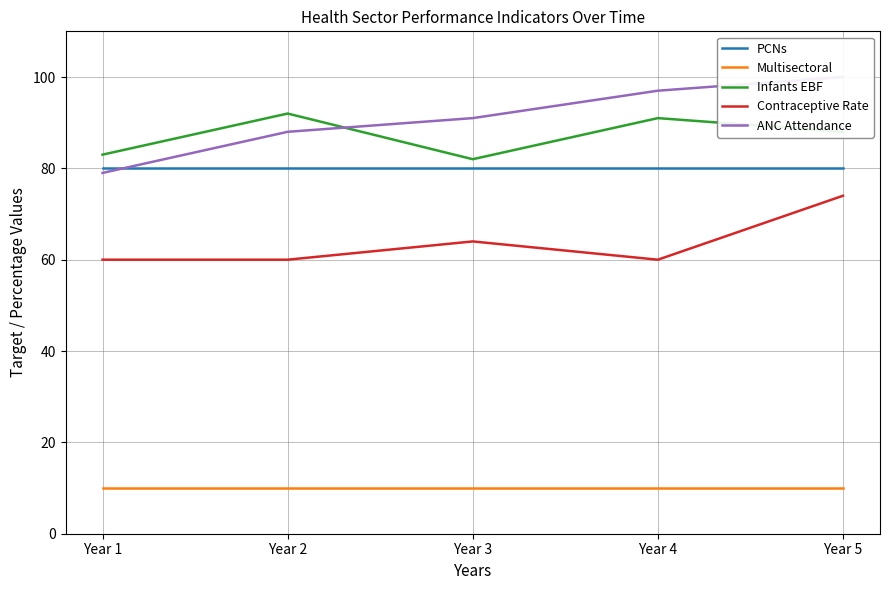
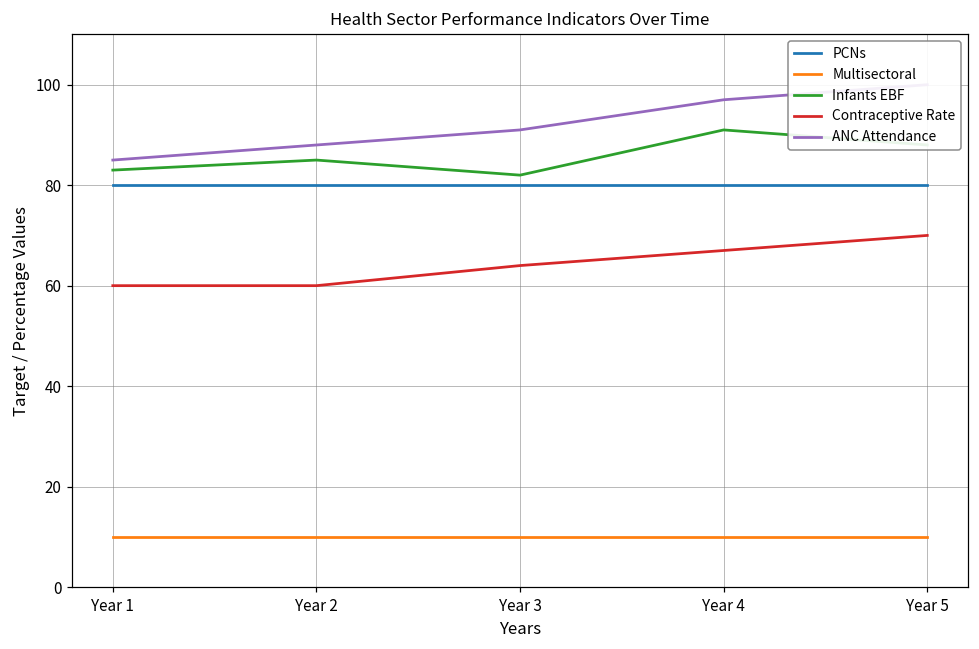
  {
    "PCNs": {
      "Year 1": 80,
      "Year 2": 80,
      "Year 3": 80,
      "Year 4": 80,
      "Year 5": 80
    },
    "Multisectoral": {
      "Year 1": 10,
      "Year 2": 10,
      "Year 3": 10,
      "Year 4": 10,
      "Year 5": 10
    },
    "Infants EBF": {
      "Year 1": 83,
-     "Year 2": 92,
+     "Year 2": 85,
      "Year 3": 82,
      "Year 4": 91
    },
    "Contraceptive Rate": {
      "Year 1": 60,
      "Year 2": 60,
      "Year 3": 64,
-     "Year 4": 60,
-     "Year 5": 74
+     "Year 4": 67,
+     "Year 5": 70
    },
    "ANC Attendance": {
-     "Year 1": 79,
+     "Year 1": 85,
      "Year 2": 88,
      "Year 3": 91,
      "Year 4": 97
    }
  }
